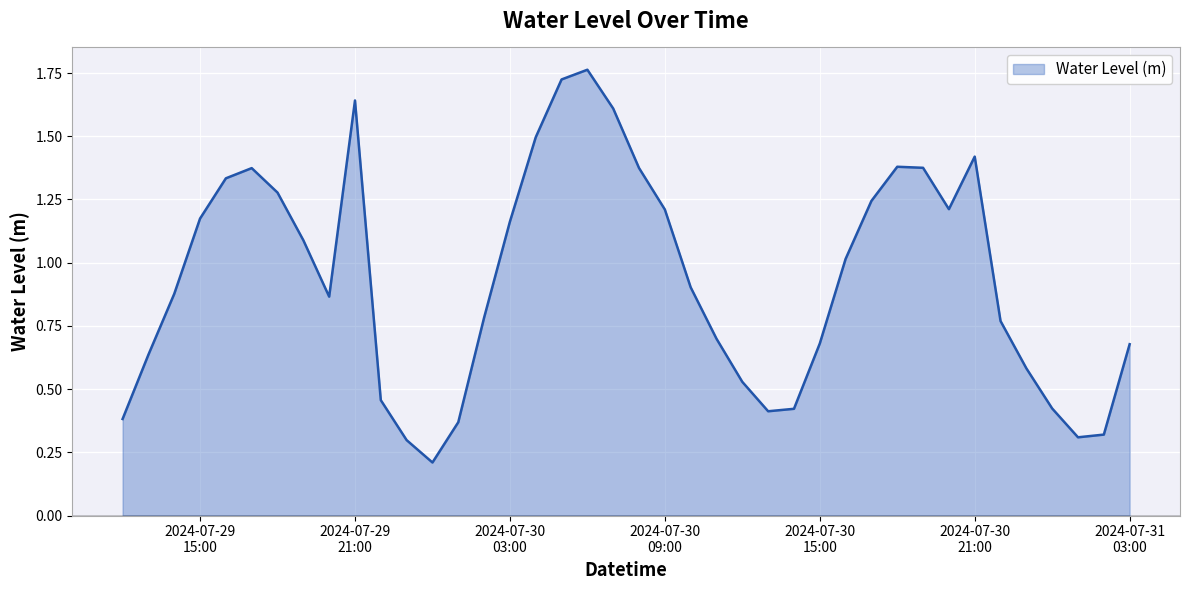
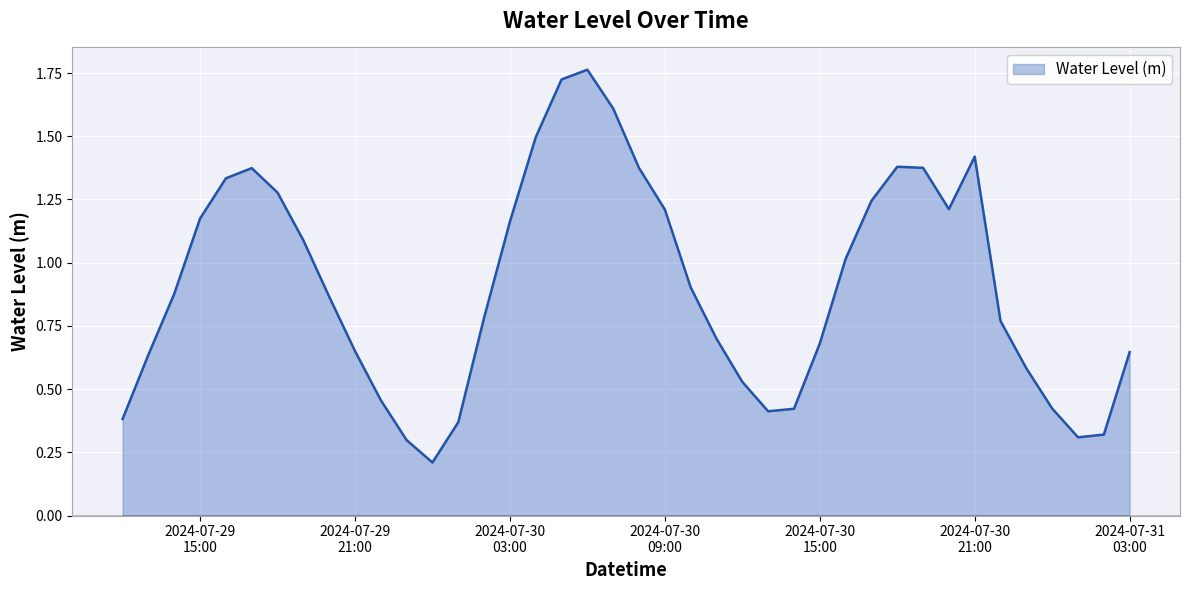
  {
    "2024-07-29 15:00": 1.17,
-   "2024-07-29 21:00": 1.64,
+   "2024-07-29 21:00": 0.65,
    "2024-07-30 03:00": 1.16,
    "2024-07-30 09:00": 1.21,
    "2024-07-30 15:00": 0.68,
    "2024-07-30 21:00": 1.42,
-   "2024-07-31 03:00": 0.68
+   "2024-07-31 03:00": 0.65
  }
